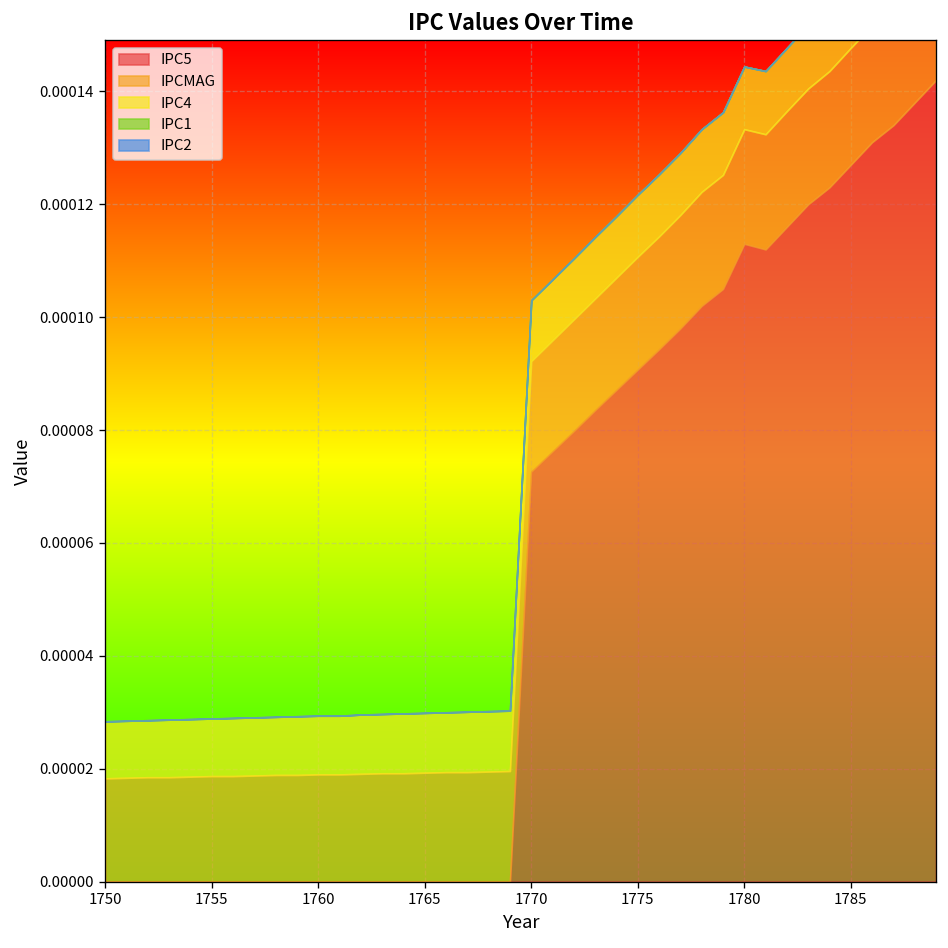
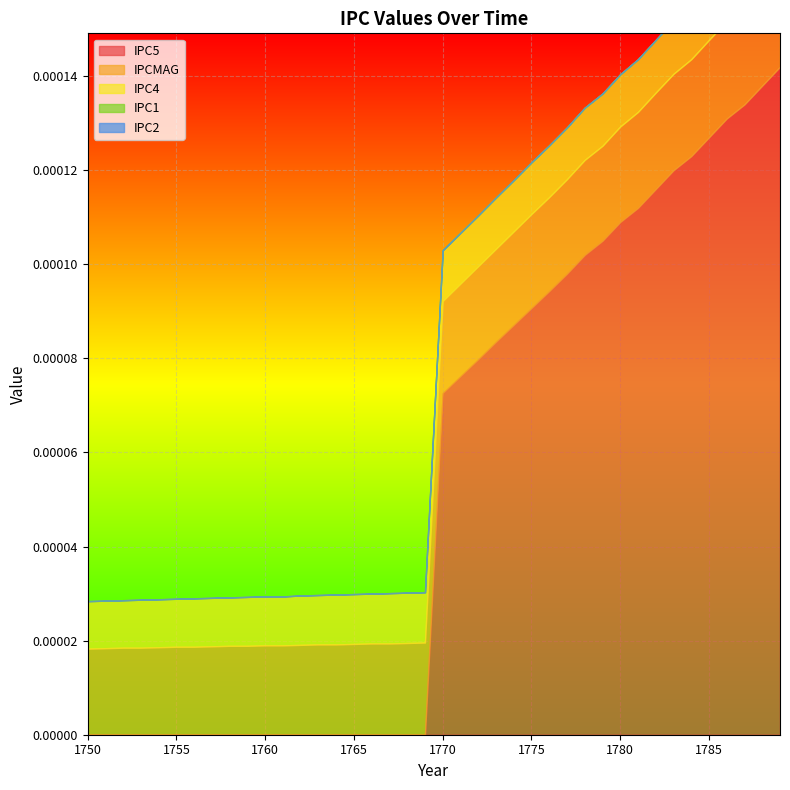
  {
    "IPC5": {
      "1750": 0.000000,
      "1755": 0.000000,
      "1760": 0.000000,
      "1765": 0.000000,
      "1770": 0.000073,
      "1775": 0.000091,
-     "1780": 0.000113,
+     "1780": 0.000109,
      "1785": 0.000127
    },
    "IPCMAG": {
      "1750": 0.000018,
      "1755": 0.000019,
      "1760": 0.000019,
      "1765": 0.000019,
      "1770": 0.000020,
      "1775": 0.000020,
      "1780": 0.000020,
      "1785": 0.000021
    }
  }
